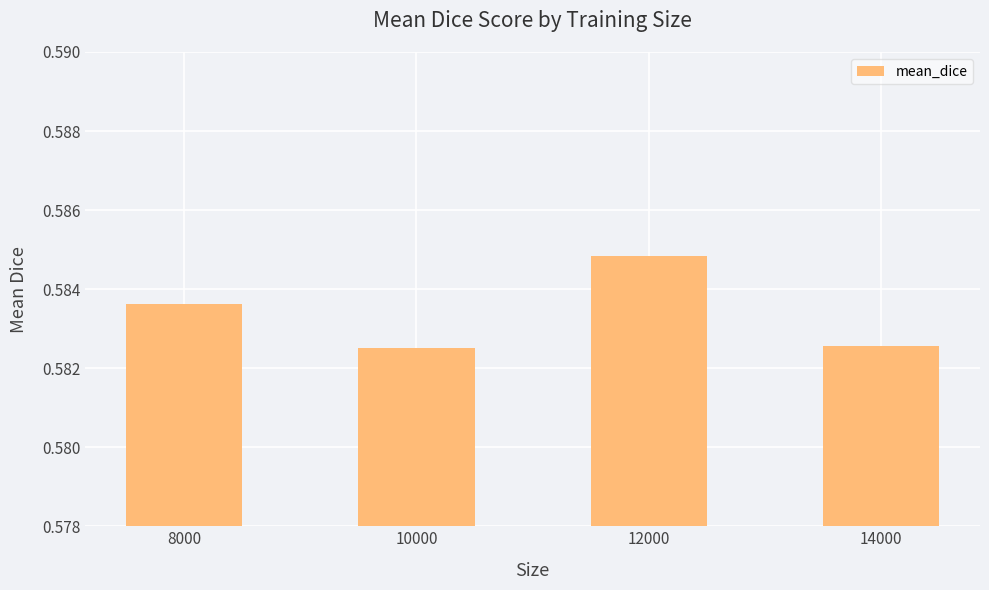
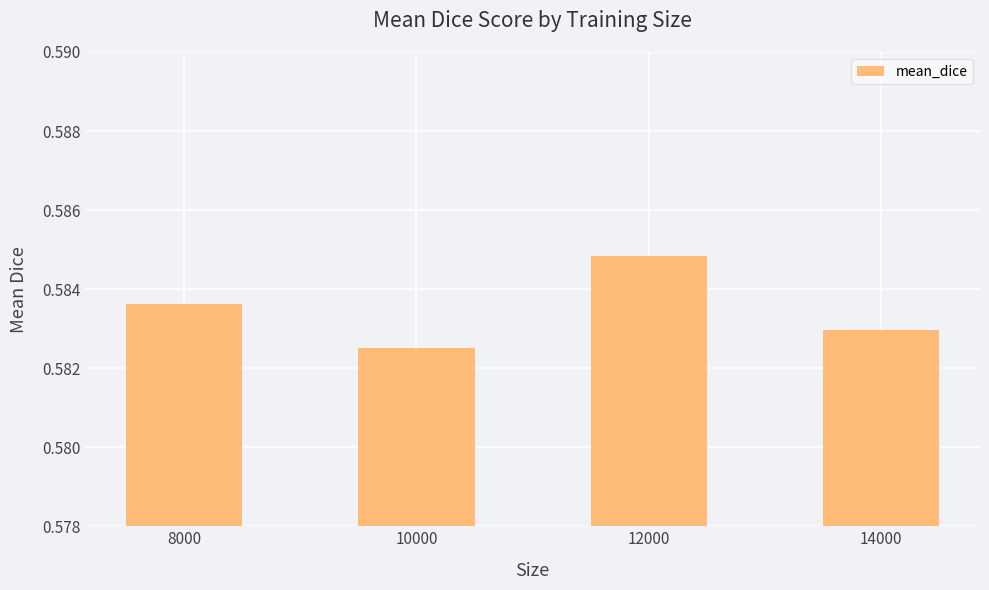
  {
    "8000": 0.5836,
    "10000": 0.5825,
    "12000": 0.5848,
-   "14000": 0.5826
+   "14000": 0.5830
  }
